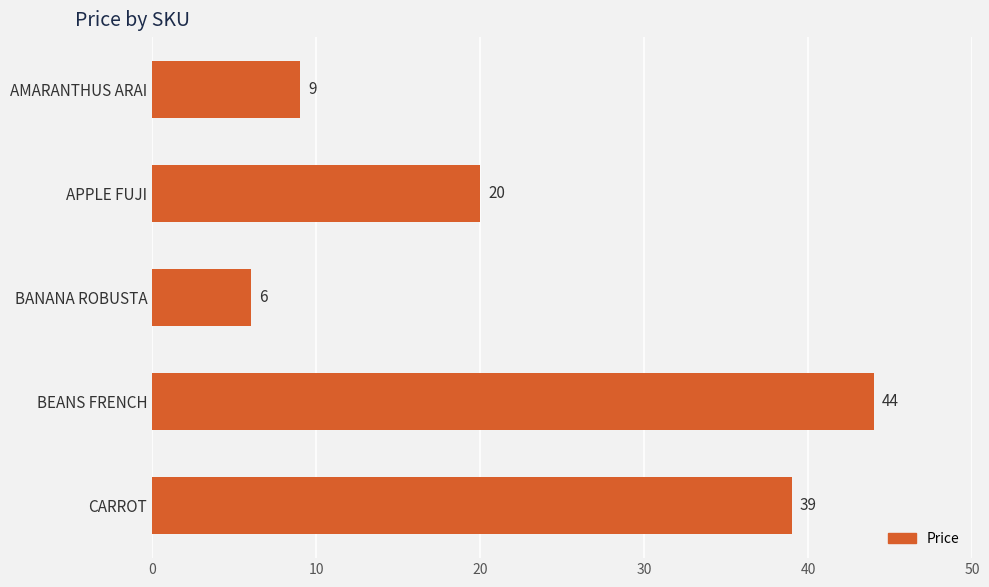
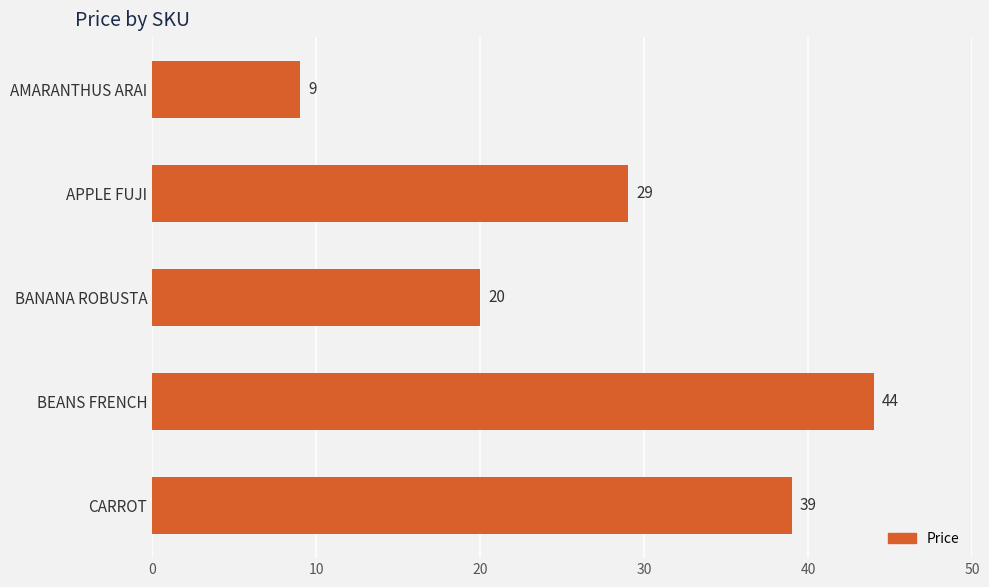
  {
    "AMARANTHUS ARAI": 9,
-   "APPLE FUJI": 20,
-   "BANANA ROBUSTA": 6,
+   "APPLE FUJI": 29,
+   "BANANA ROBUSTA": 20,
    "BEANS FRENCH": 44,
    "CARROT": 39
  }
